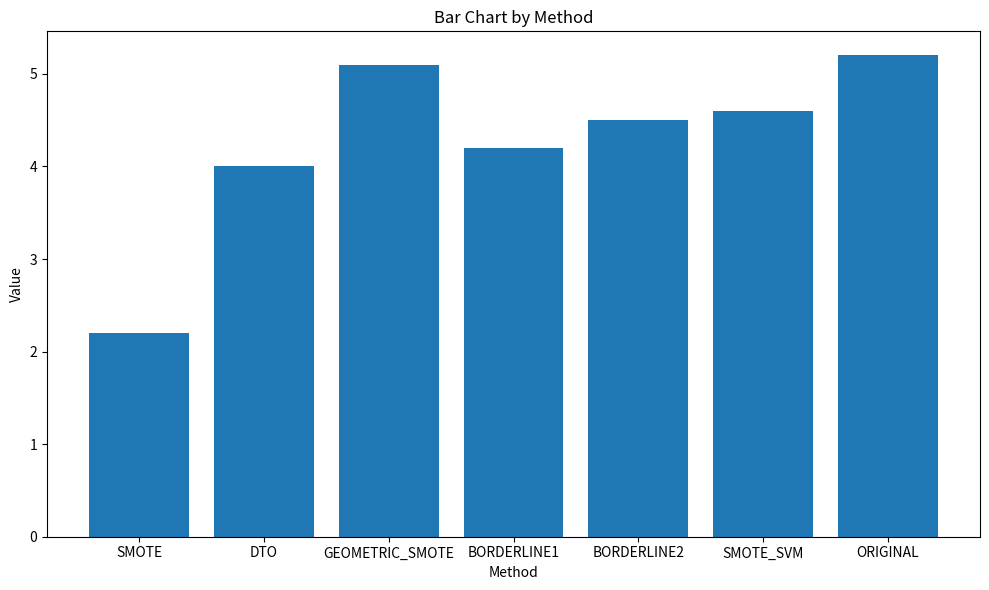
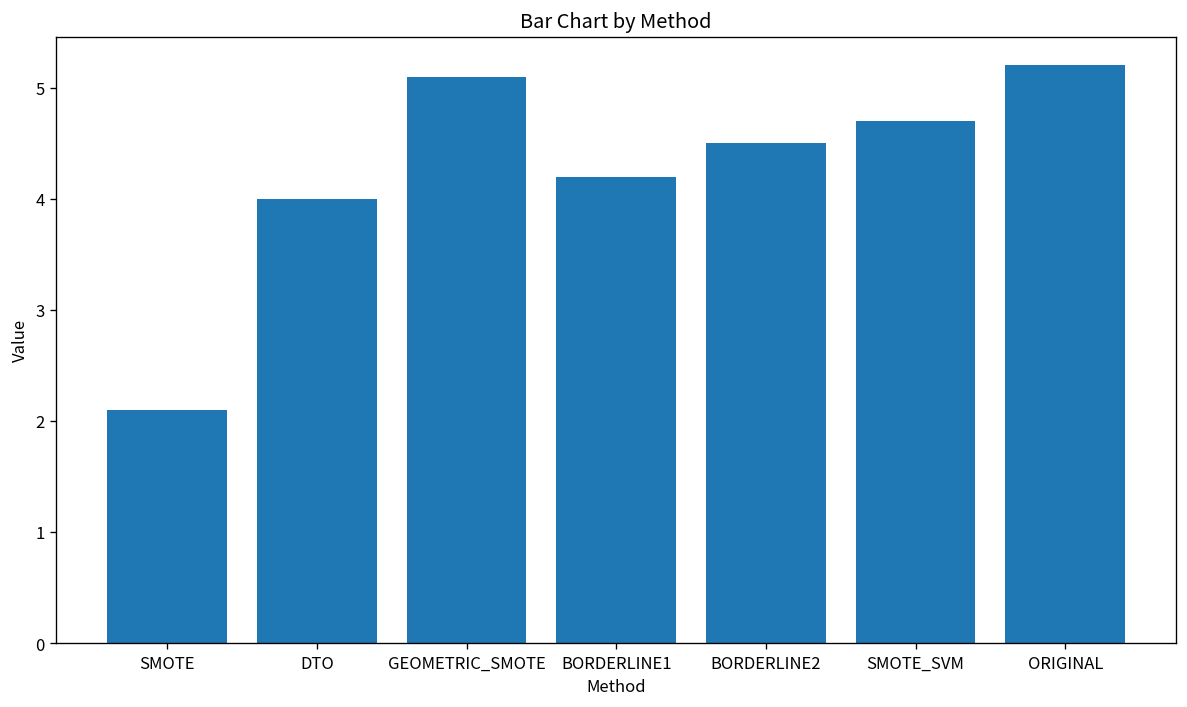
  {
-   "SMOTE": 2.2,
+   "SMOTE": 2.1,
    "DTO": 4.0,
    "GEOMETRIC_SMOTE": 5.1,
    "BORDERLINE1": 4.2,
    "BORDERLINE2": 4.5,
-   "SMOTE_SVM": 4.6,
+   "SMOTE_SVM": 4.7,
    "ORIGINAL": 5.2
  }
